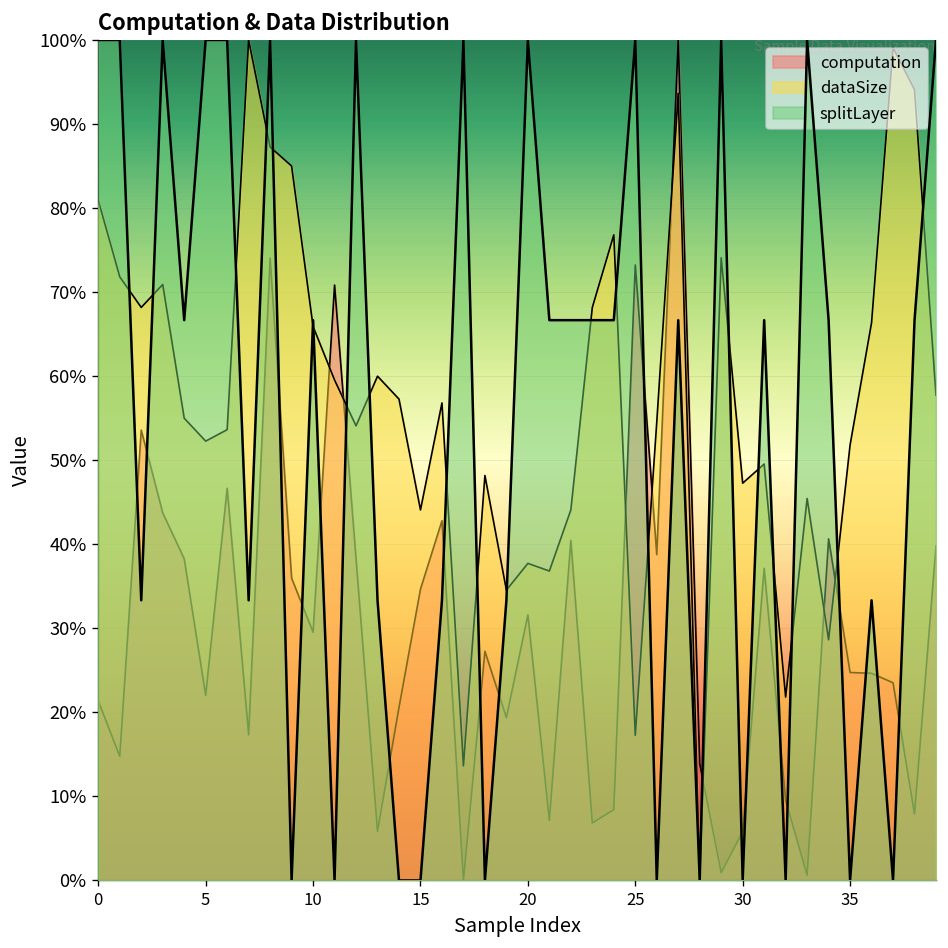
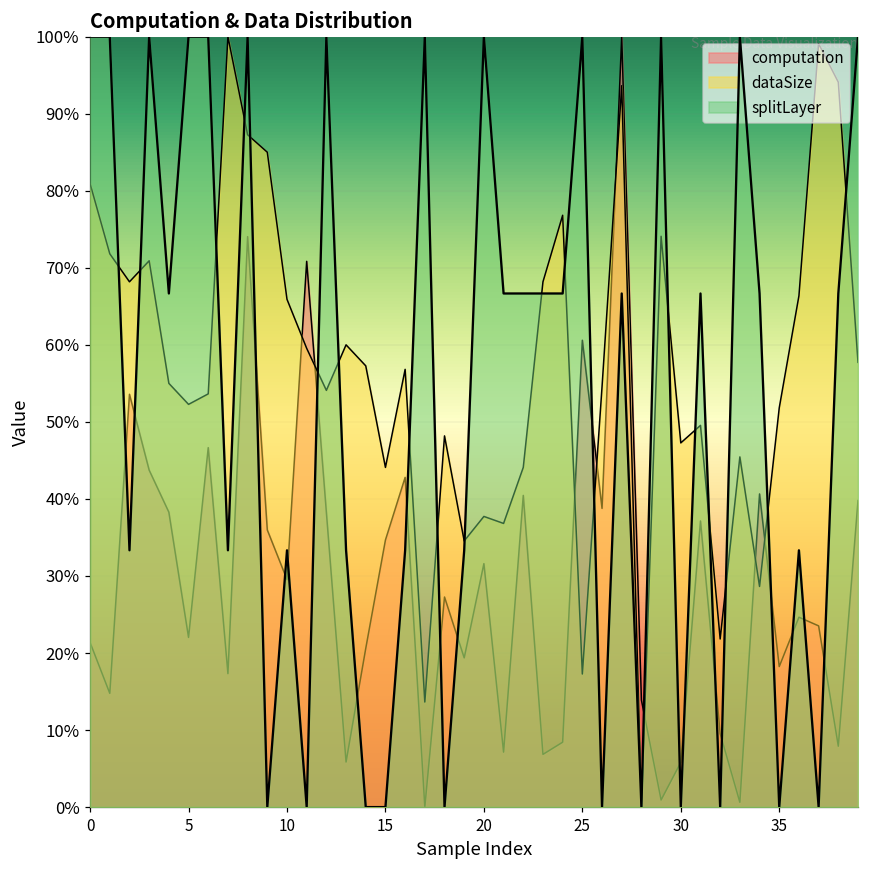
  {
    "computation": {
      "0": "21%",
      "5": "22%",
      "10": "30%",
      "15": "35%",
      "20": "32%",
-     "25": "73%",
+     "25": "61%",
      "30": "6%",
-     "35": "25%"
+     "35": "18%"
    },
    "dataSize": {
      "0": "81%",
      "5": "52%",
      "10": "66%",
      "15": "44%",
      "20": "38%",
      "25": "17%",
      "30": "47%",
      "35": "52%"
    },
    "splitLayer": {
      "0": "100%",
      "5": "100%",
-     "10": "67%",
+     "10": "33%",
      "15": "0%",
      "20": "100%",
      "25": "100%",
      "30": "0%",
      "35": "0%"
    }
  }
